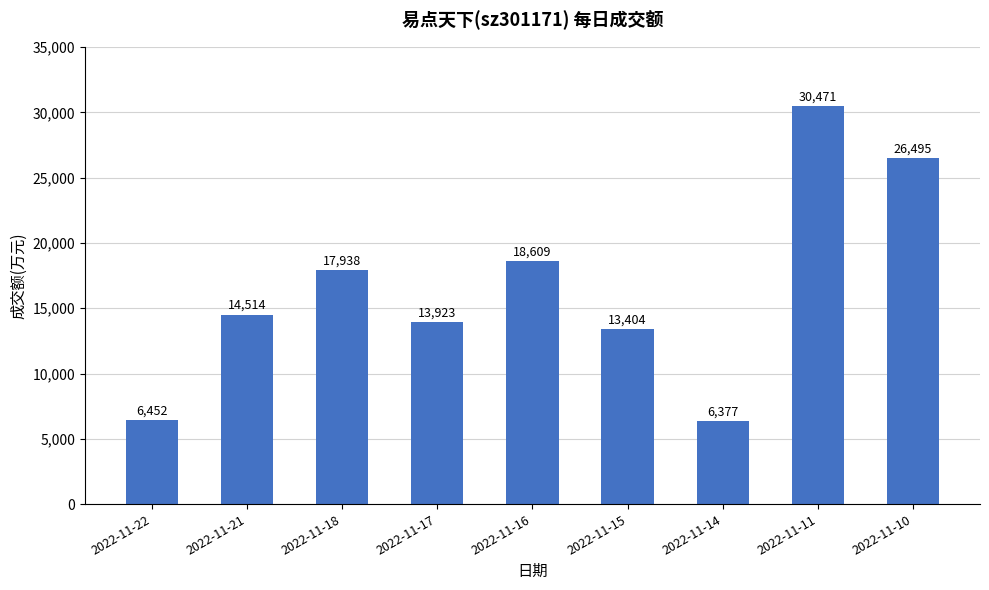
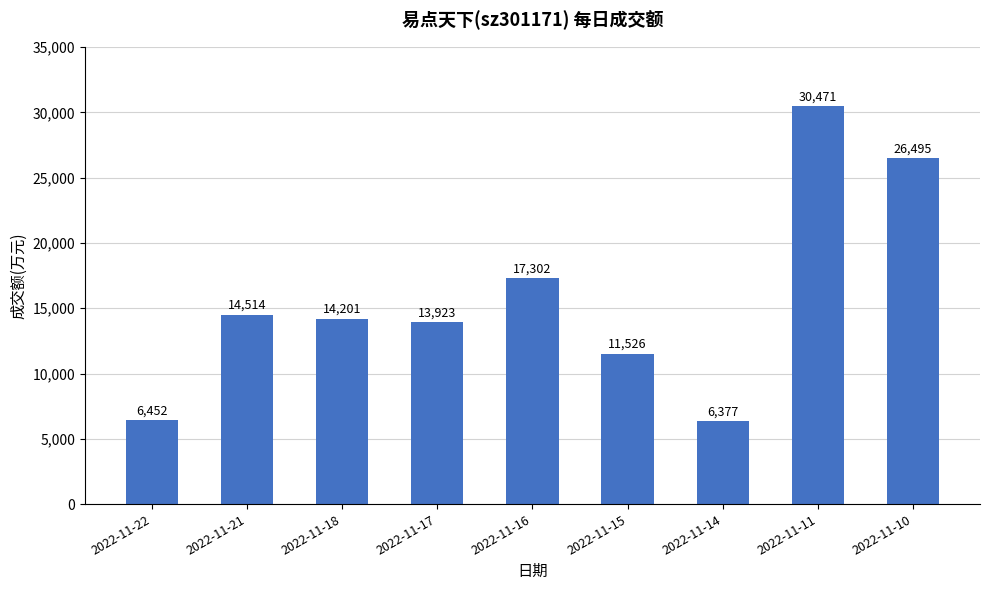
  {
    "2022-11-22": "6,452",
    "2022-11-21": "14,514",
-   "2022-11-18": "17,938",
+   "2022-11-18": "14,201",
    "2022-11-17": "13,923",
-   "2022-11-16": "18,609",
-   "2022-11-15": "13,404",
+   "2022-11-16": "17,302",
+   "2022-11-15": "11,526",
    "2022-11-14": "6,377",
    "2022-11-11": "30,471",
    "2022-11-10": "26,495"
  }
